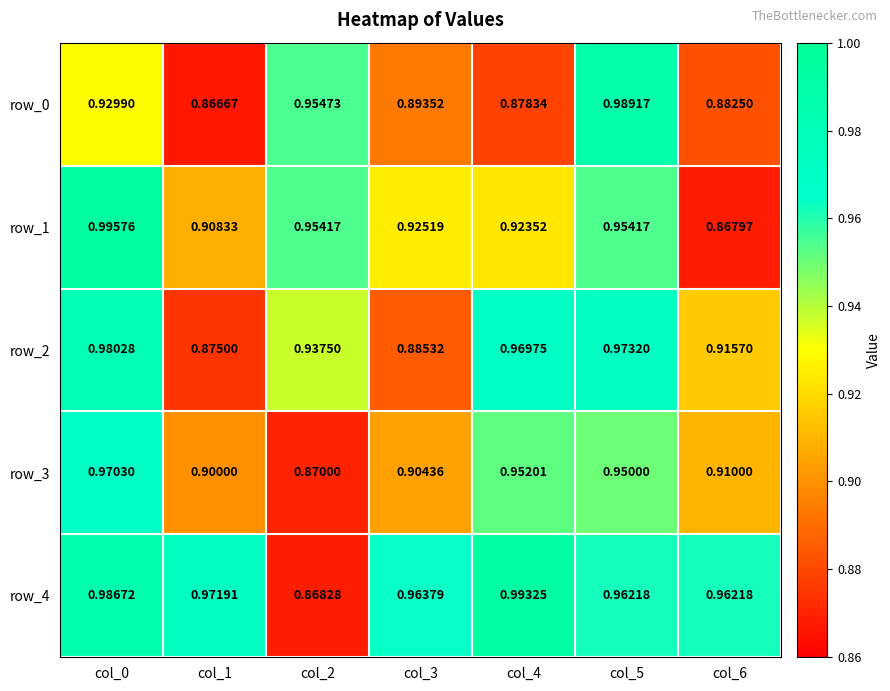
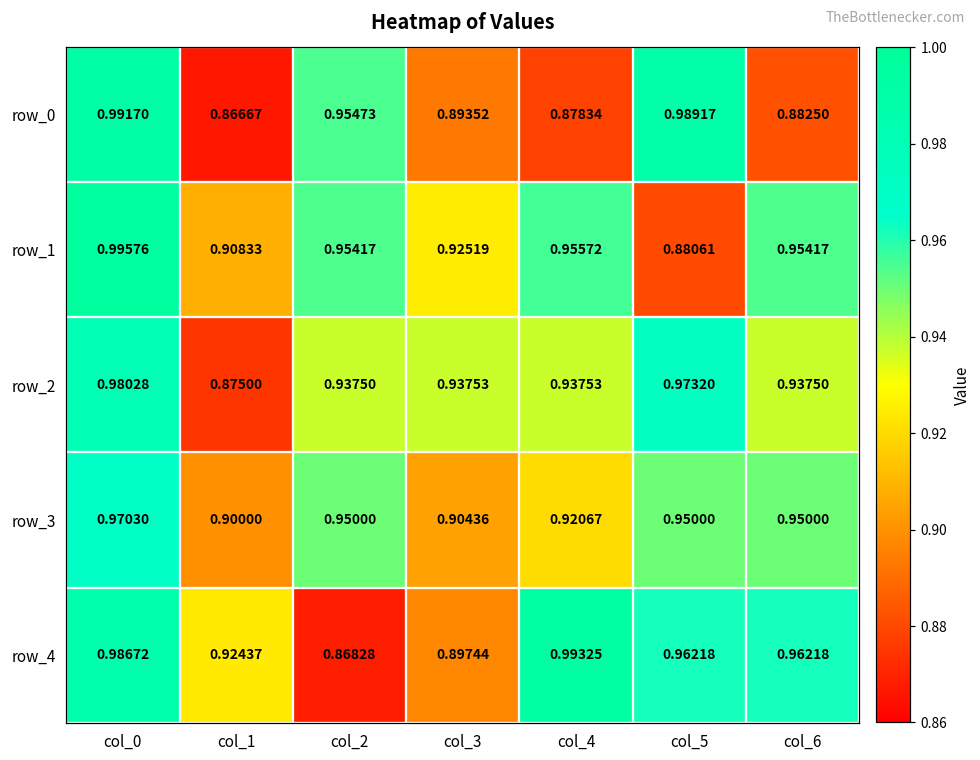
  {
    "row_0": {
-     "col_0": 0.92990,
+     "col_0": 0.99170,
      "col_1": 0.86667,
      "col_2": 0.95473,
      "col_3": 0.89352,
      "col_4": 0.87834,
      "col_5": 0.98917,
      "col_6": 0.88250
    },
    "row_1": {
      "col_0": 0.99576,
      "col_1": 0.90833,
      "col_2": 0.95417,
      "col_3": 0.92519,
-     "col_4": 0.92352,
-     "col_5": 0.95417,
-     "col_6": 0.86797
+     "col_4": 0.95572,
+     "col_5": 0.88061,
+     "col_6": 0.95417
    },
    "row_2": {
      "col_0": 0.98028,
      "col_1": 0.87500,
      "col_2": 0.93750,
-     "col_3": 0.88532,
-     "col_4": 0.96975,
+     "col_3": 0.93753,
+     "col_4": 0.93753,
      "col_5": 0.97320,
-     "col_6": 0.91570
+     "col_6": 0.93750
    },
    "row_3": {
      "col_0": 0.97030,
      "col_1": 0.90000,
-     "col_2": 0.87000,
+     "col_2": 0.95000,
      "col_3": 0.90436,
-     "col_4": 0.95201,
+     "col_4": 0.92067,
      "col_5": 0.95000,
-     "col_6": 0.91000
+     "col_6": 0.95000
    },
    "row_4": {
      "col_0": 0.98672,
-     "col_1": 0.97191,
+     "col_1": 0.92437,
      "col_2": 0.86828,
-     "col_3": 0.96379,
+     "col_3": 0.89744,
      "col_4": 0.99325,
      "col_5": 0.96218,
      "col_6": 0.96218
    }
  }
